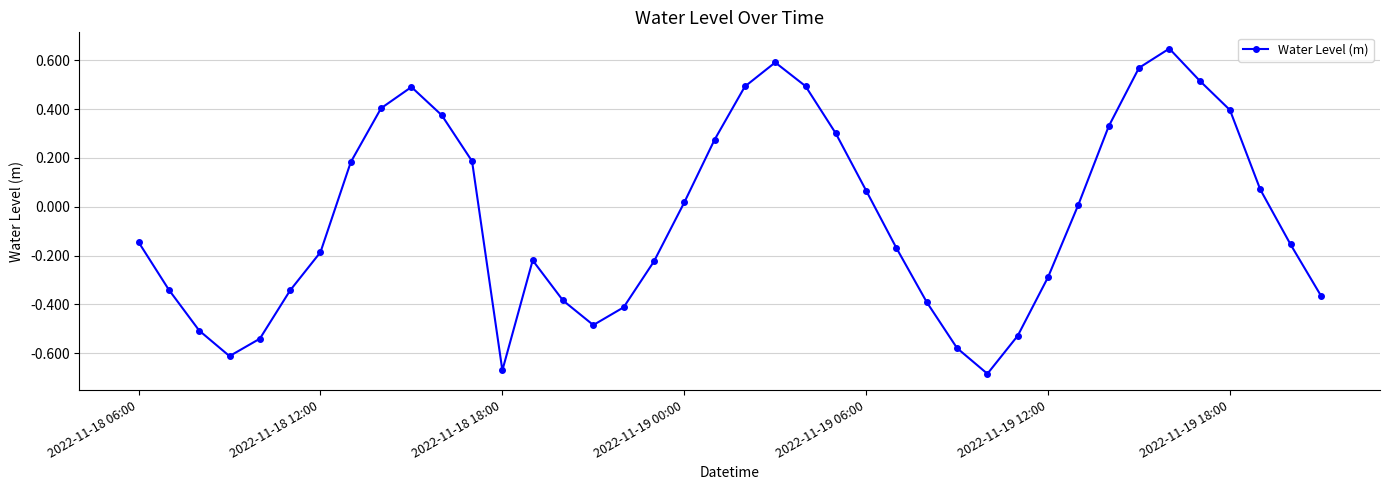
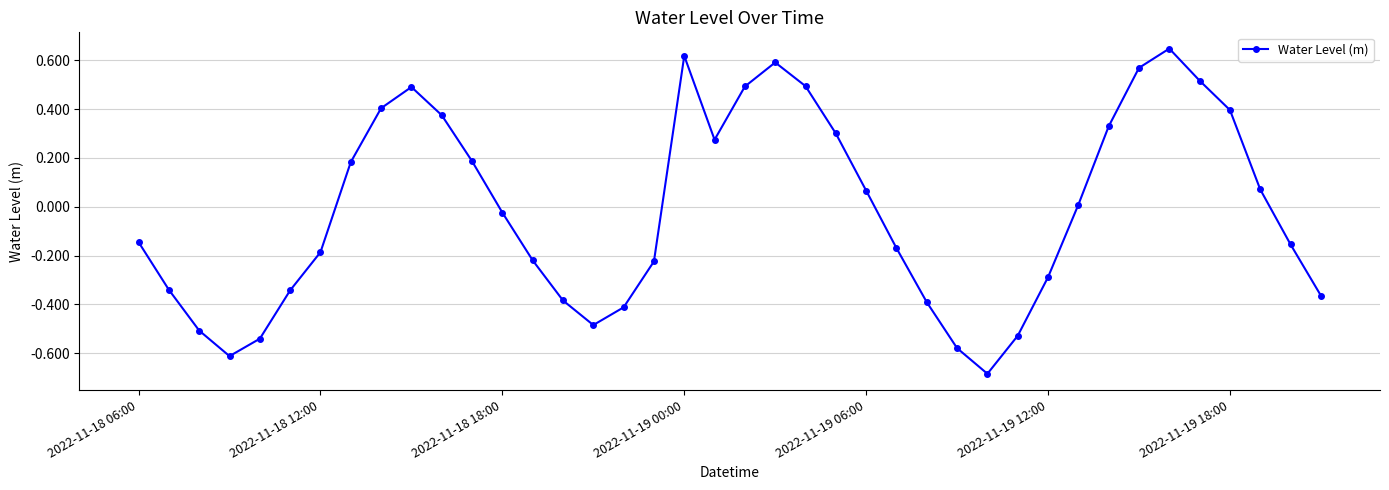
  {
    "2022-11-18 06:00": -0.15,
    "2022-11-18 12:00": -0.19,
-   "2022-11-18 18:00": -0.67,
-   "2022-11-19 00:00": 0.02,
+   "2022-11-18 18:00": -0.02,
+   "2022-11-19 00:00": 0.62,
    "2022-11-19 06:00": 0.07,
    "2022-11-19 12:00": -0.29,
    "2022-11-19 18:00": 0.40
  }
